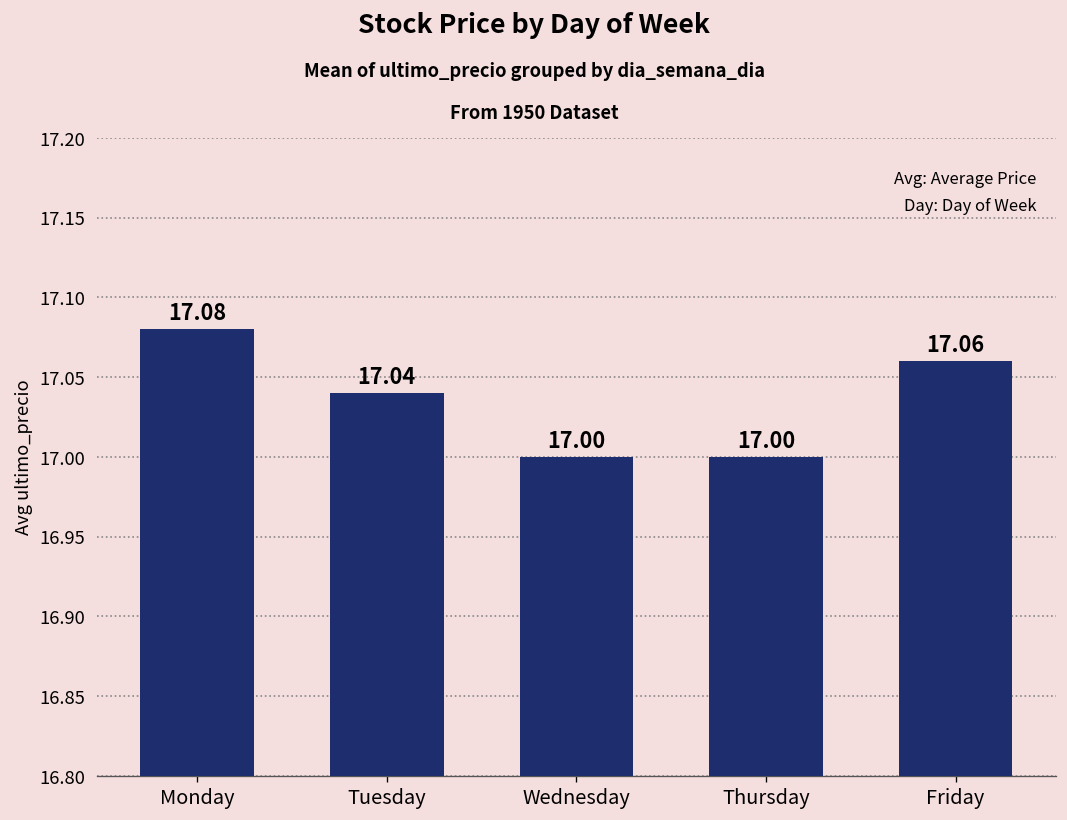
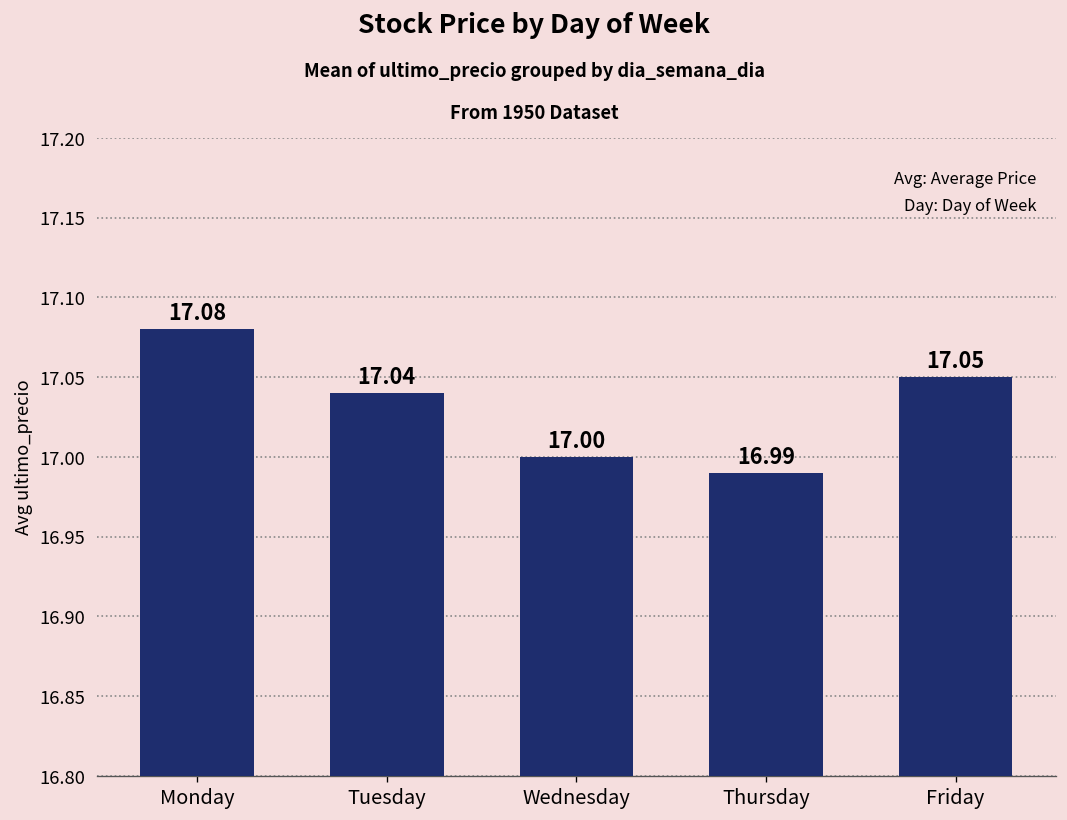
  {
    "Monday": 17.08,
    "Tuesday": 17.04,
    "Wednesday": 17.00,
-   "Thursday": 17.00,
-   "Friday": 17.06
+   "Thursday": 16.99,
+   "Friday": 17.05
  }
